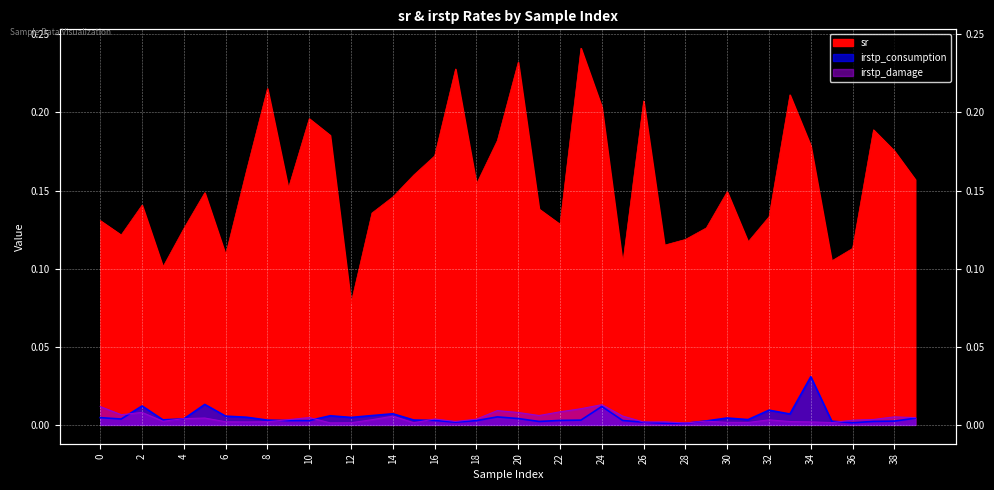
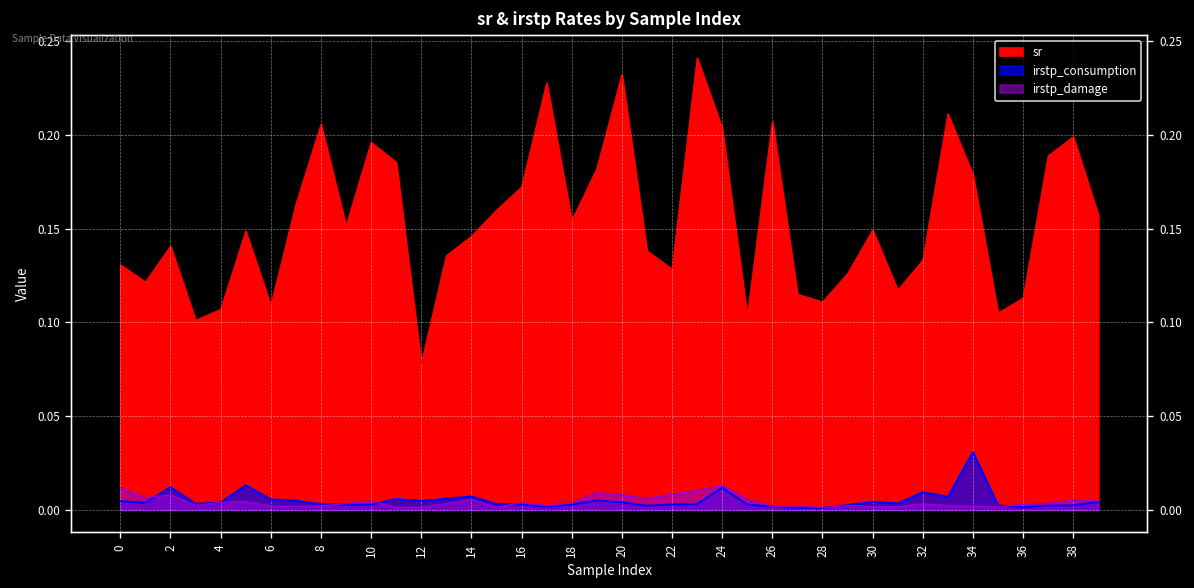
  {
    "sr": {
      "0": 0.131,
      "2": 0.141,
-     "4": 0.126,
+     "4": 0.107,
      "6": 0.109,
-     "8": 0.215,
+     "8": 0.206,
      "10": 0.196,
      "12": 0.078,
      "14": 0.146,
      "16": 0.172,
      "18": 0.154,
      "20": 0.232,
      "22": 0.128,
      "24": 0.203,
      "26": 0.207,
-     "28": 0.119,
+     "28": 0.111,
      "30": 0.149,
      "32": 0.133,
      "34": 0.179,
      "36": 0.113,
-     "38": 0.175
+     "38": 0.199
    },
    "irstp_consumption": {
      "0": 0.005,
      "2": 0.012,
      "6": 0.006,
      "10": 0.003,
      "12": 0.005,
      "20": 0.004,
      "22": 0.003,
      "30": 0.004,
      "32": 0.009,
      "34": 0.031,
      "38": 0.002
    },
    "irstp_damage": {
      "0": 0.012,
      "2": 0.008,
      "6": 0.002,
      "10": 0.005,
      "12": 0.001,
      "20": 0.008,
      "22": 0.008,
      "30": 0.002,
      "32": 0.003,
      "34": 0.002,
      "38": 0.005
    }
  }
